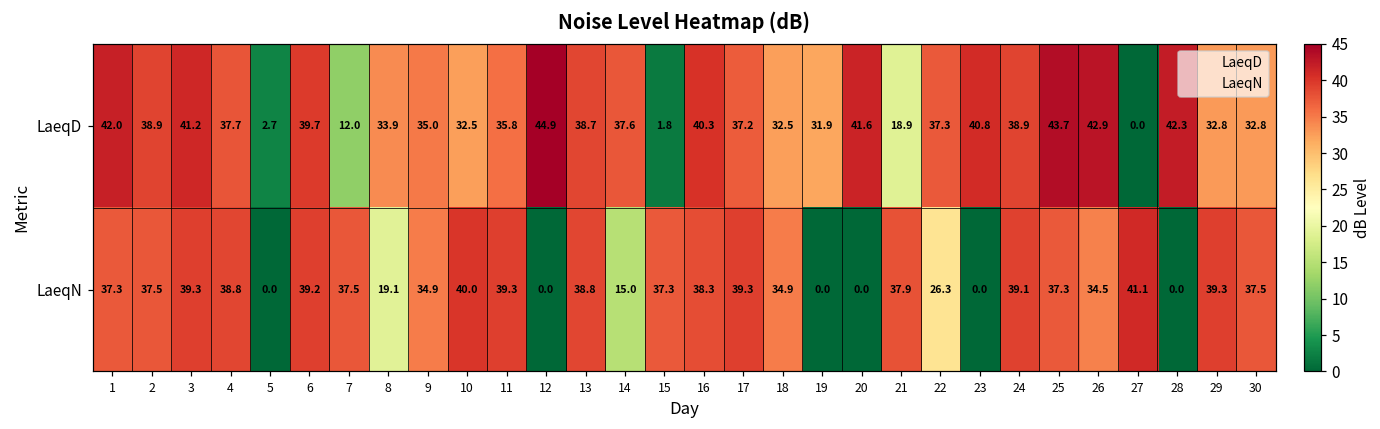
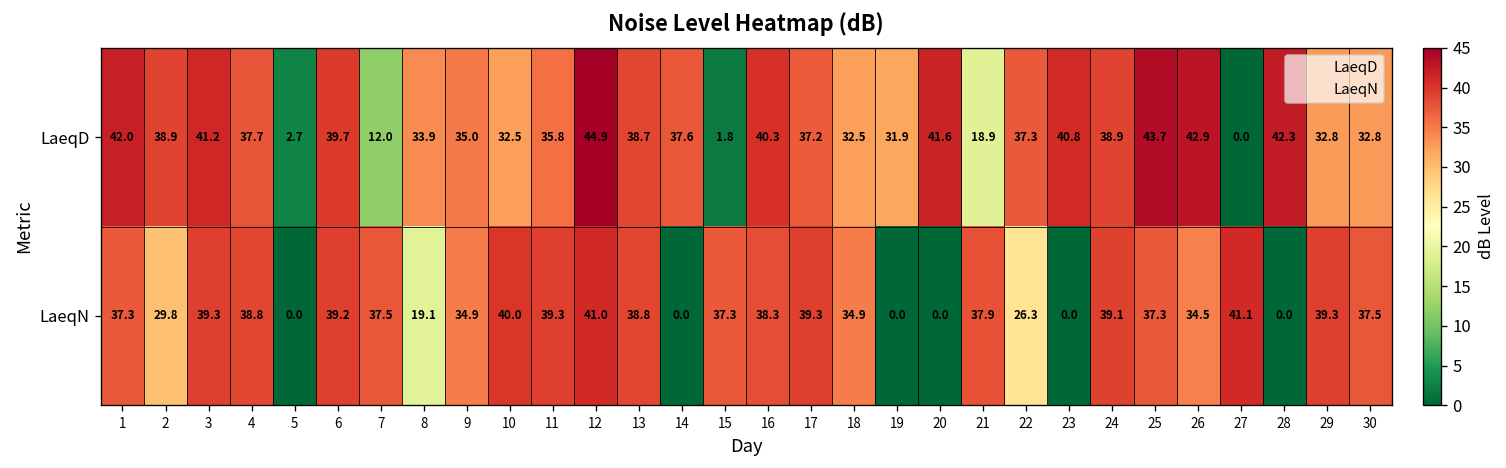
  {
    "LaeqD": {
      "1": 42.0,
      "2": 38.9,
      "3": 41.2,
      "4": 37.7,
      "5": 2.7,
      "6": 39.7,
      "7": 12.0,
      "8": 33.9,
      "9": 35.0,
      "10": 32.5,
      "11": 35.8,
      "12": 44.9,
      "13": 38.7,
      "14": 37.6,
      "15": 1.8,
      "16": 40.3,
      "17": 37.2,
      "18": 32.5,
      "19": 31.9,
      "20": 41.6,
      "21": 18.9,
      "22": 37.3,
      "23": 40.8,
      "24": 38.9,
      "25": 43.7,
      "26": 42.9,
      "27": 0.0,
      "28": 42.3,
      "29": 32.8,
      "30": 32.8
    },
    "LaeqN": {
      "1": 37.3,
-     "2": 37.5,
+     "2": 29.8,
      "3": 39.3,
      "4": 38.8,
      "5": 0.0,
      "6": 39.2,
      "7": 37.5,
      "8": 19.1,
      "9": 34.9,
      "10": 40.0,
      "11": 39.3,
-     "12": 0.0,
+     "12": 41.0,
      "13": 38.8,
-     "14": 15.0,
+     "14": 0.0,
      "15": 37.3,
      "16": 38.3,
      "17": 39.3,
      "18": 34.9,
      "19": 0.0,
      "20": 0.0,
      "21": 37.9,
      "22": 26.3,
      "23": 0.0,
      "24": 39.1,
      "25": 37.3,
      "26": 34.5,
      "27": 41.1,
      "28": 0.0,
      "29": 39.3,
      "30": 37.5
    }
  }
